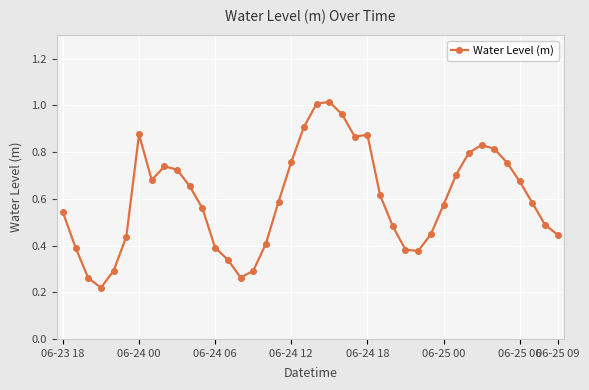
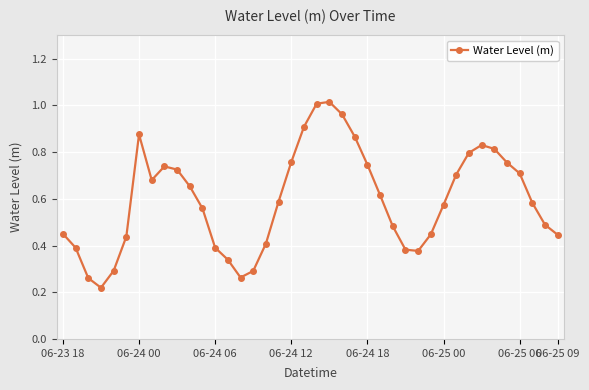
  {
-   "06-23 18": 0.54,
+   "06-23 18": 0.45,
    "06-24 00": 0.88,
    "06-24 06": 0.39,
    "06-24 12": 0.76,
-   "06-24 18": 0.87,
+   "06-24 18": 0.75,
    "06-25 00": 0.57,
-   "06-25 06": 0.68,
+   "06-25 06": 0.71,
    "06-25 09": 0.45
  }
